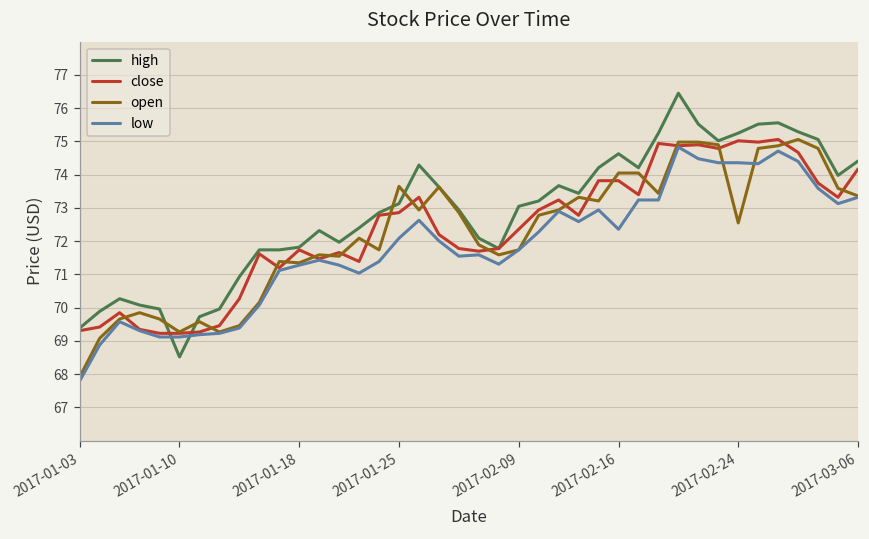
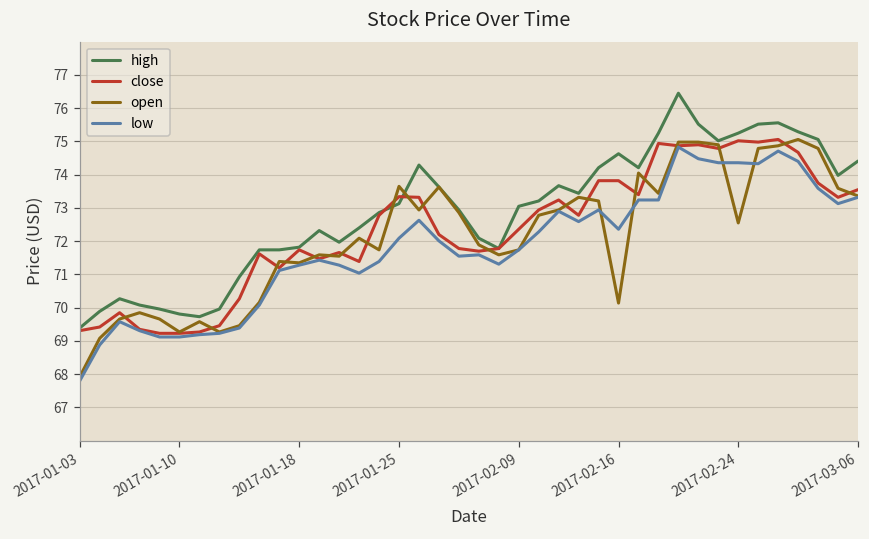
  {
    "high": {
-     "2017-01-10": 68.5,
+     "2017-01-10": 69.8,
      "2017-01-25": 73.1,
      "2017-02-09": 73.1,
      "2017-02-16": 74.6,
      "2017-02-24": 75.3,
      "2017-03-06": 74.4
    },
    "close": {
-     "2017-01-25": 72.9,
+     "2017-01-25": 73.3,
      "2017-02-09": 72.4,
      "2017-02-16": 73.8,
      "2017-02-24": 75.0,
-     "2017-03-06": 74.2
+     "2017-03-06": 73.6
    },
    "open": {
      "2017-01-03": 67.9,
      "2017-01-25": 73.7,
-     "2017-02-16": 74.1,
+     "2017-02-16": 70.1,
      "2017-02-24": 72.6
    },
    "low": {
      "2017-01-03": 67.8,
      "2017-01-10": 69.1,
      "2017-01-25": 72.1,
      "2017-02-16": 72.4,
      "2017-02-24": 74.4
    }
  }
